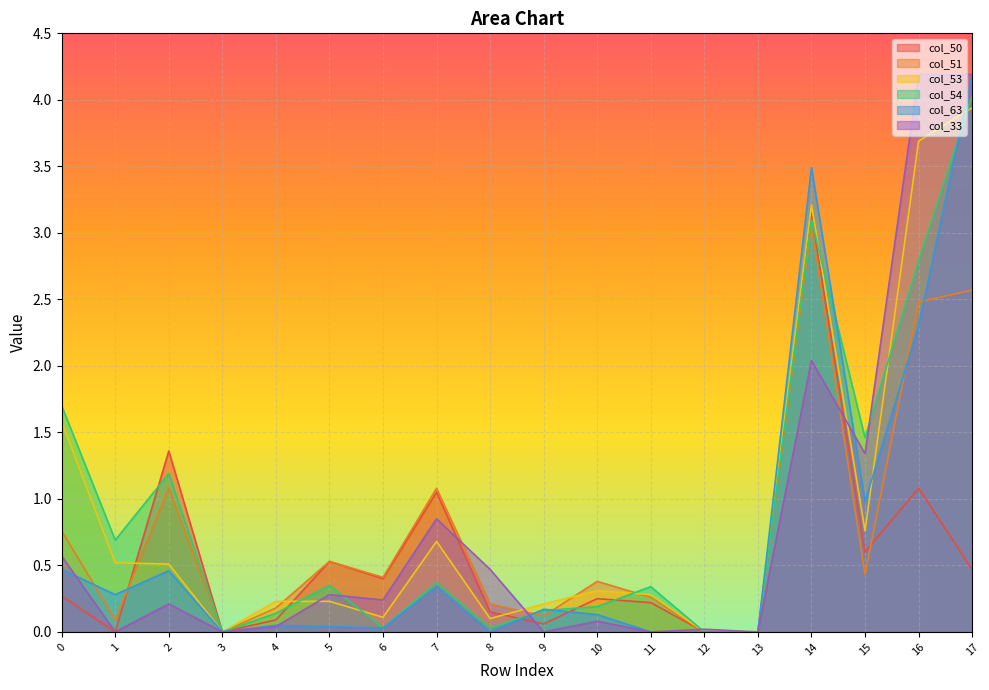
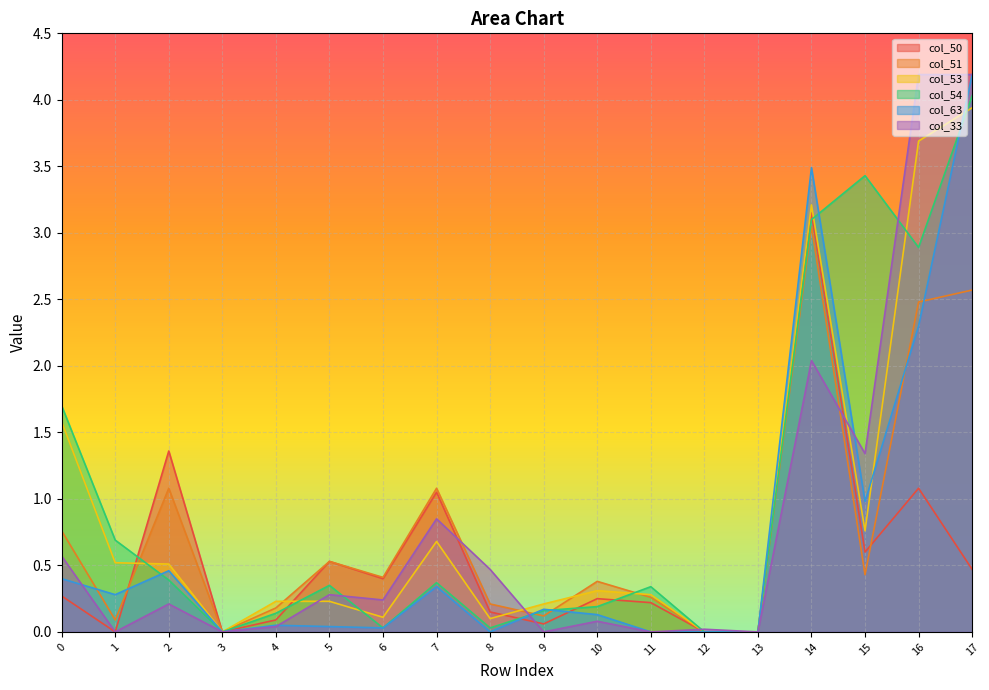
  {
    "col_54": {
      "0": 1.70,
      "1": 0.69,
-     "2": 1.19,
+     "2": 0.39,
      "4": 0.14,
      "5": 0.35,
      "7": 0.37,
      "8": 0.03,
      "10": 0.19,
      "11": 0.34,
      "14": 3.10,
-     "15": 1.46,
-     "16": 2.79,
+     "15": 3.43,
+     "16": 2.89,
      "17": 4.03
    },
    "col_63": {
-     "0": 0.47,
+     "0": 0.40,
      "1": 0.28,
      "2": 0.46,
      "5": 0.04,
      "7": 0.34,
      "8": 0.00,
      "10": 0.13,
      "14": 3.49,
      "15": 0.98,
      "16": 2.30
    },
    "col_33": {
      "0": 0.57,
      "2": 0.21,
      "5": 0.28,
      "6": 0.24,
      "7": 0.85,
      "8": 0.47,
      "9": 0.00,
      "10": 0.08,
      "12": 0.02,
      "14": 2.04,
      "15": 1.34
    }
  }
